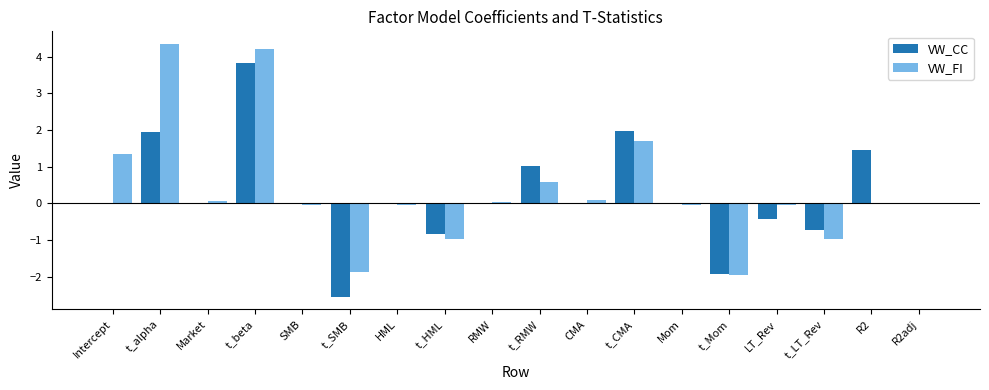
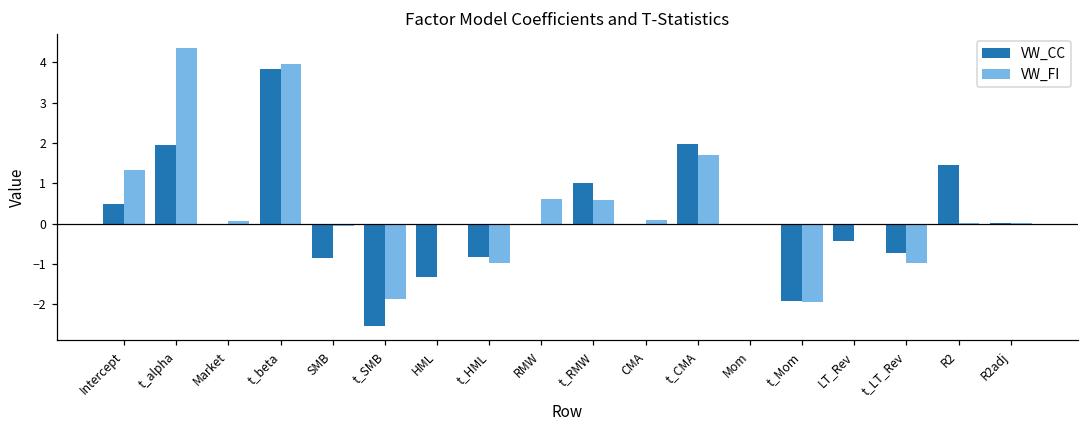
  {
    "VW_CC": {
-     "Intercept": 0.0,
+     "Intercept": 0.5,
      "t_alpha": 2.0,
      "t_beta": 3.8,
-     "SMB": 0.0,
+     "SMB": -0.9,
      "t_SMB": -2.5,
-     "HML": 0.0,
+     "HML": -1.3,
      "t_HML": -0.8,
      "t_RMW": 1.0,
      "t_CMA": 2.0,
      "t_Mom": -1.9,
      "LT_Rev": -0.4,
      "t_LT_Rev": -0.7,
      "R2": 1.5
    },
    "VW_FI": {
      "Intercept": 1.3,
      "t_alpha": 4.3,
-     "t_beta": 4.2,
+     "t_beta": 4.0,
      "t_SMB": -1.9,
      "t_HML": -1.0,
-     "RMW": 0.0,
+     "RMW": 0.6,
      "t_RMW": 0.6,
      "CMA": 0.1,
      "t_CMA": 1.7,
      "t_Mom": -1.9,
      "t_LT_Rev": -1.0
    }
  }
